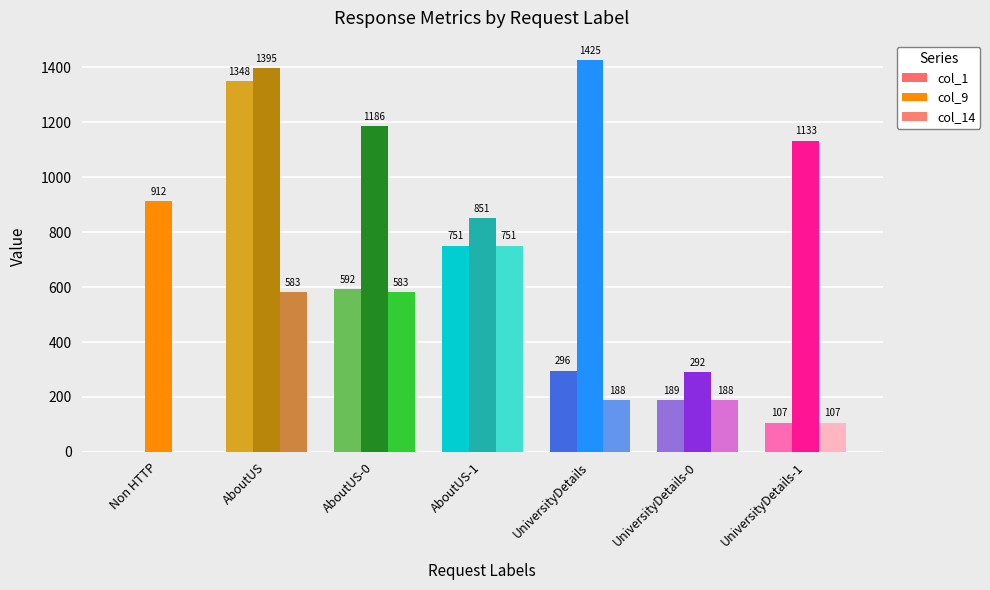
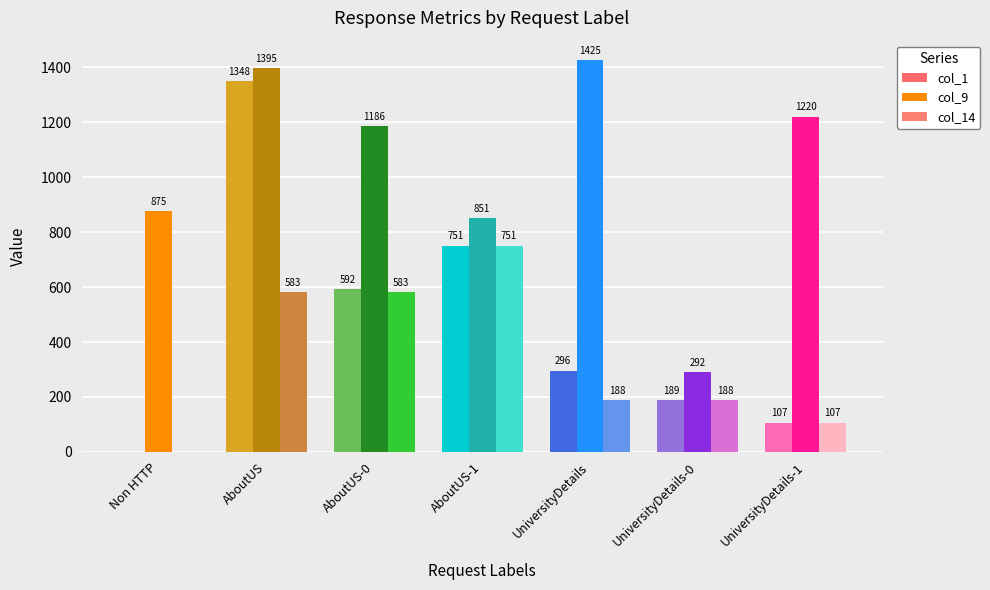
  {
    "col_9": {
-     "Non HTTP": 912,
+     "Non HTTP": 875,
      "AboutUS": 1395,
      "AboutUS-0": 1186,
      "AboutUS-1": 851,
      "UniversityDetails": 1425,
      "UniversityDetails-0": 292,
-     "UniversityDetails-1": 1133
+     "UniversityDetails-1": 1220
    }
  }
